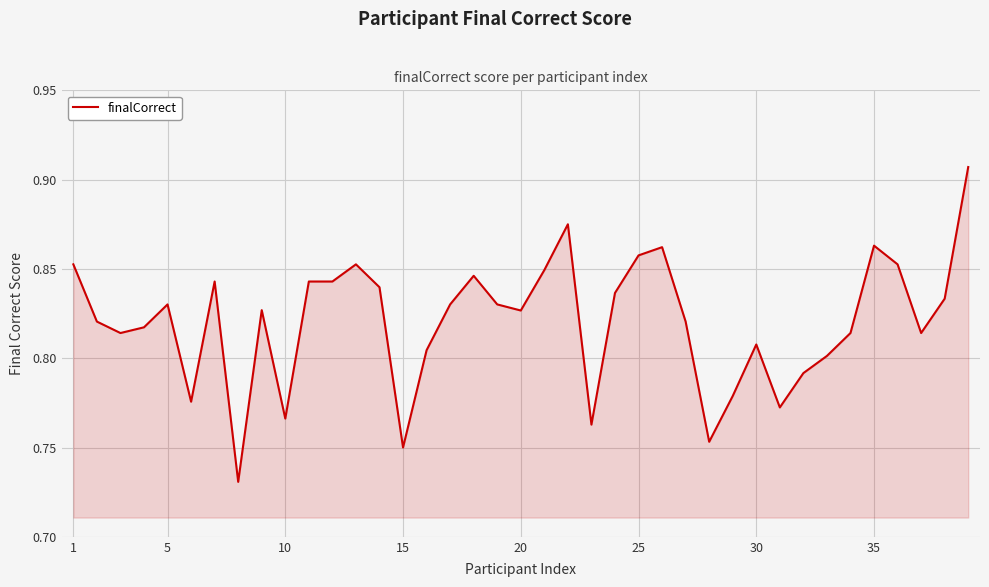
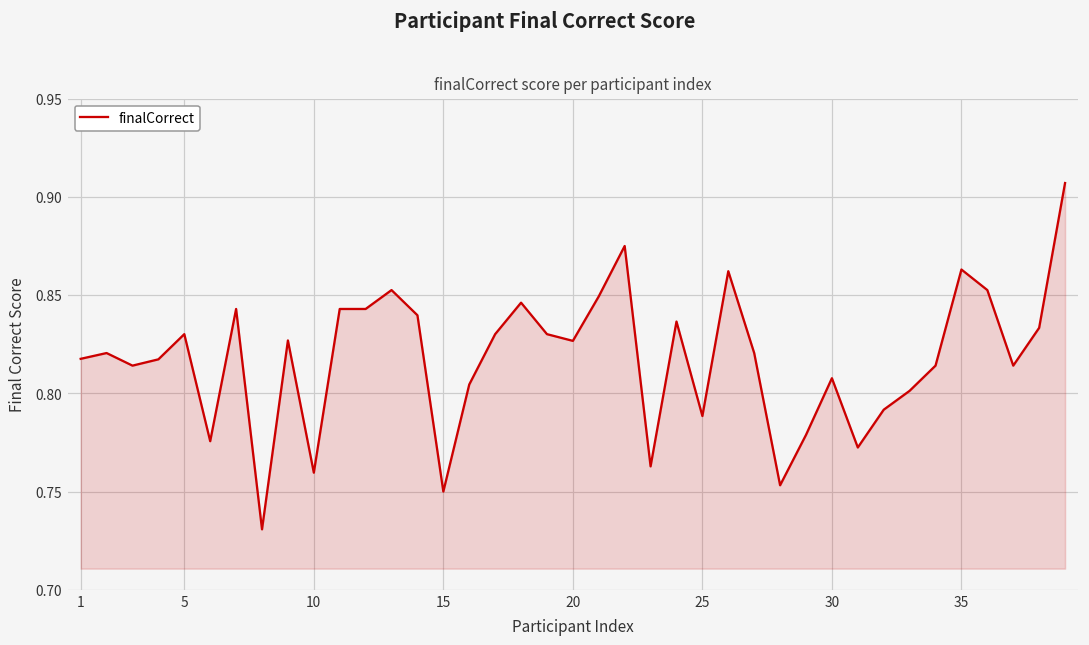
  {
-   "1": 0.853,
+   "1": 0.818,
    "5": 0.830,
-   "10": 0.766,
+   "10": 0.760,
    "15": 0.750,
    "20": 0.827,
-   "25": 0.858,
+   "25": 0.788,
    "30": 0.808,
    "35": 0.863
  }
